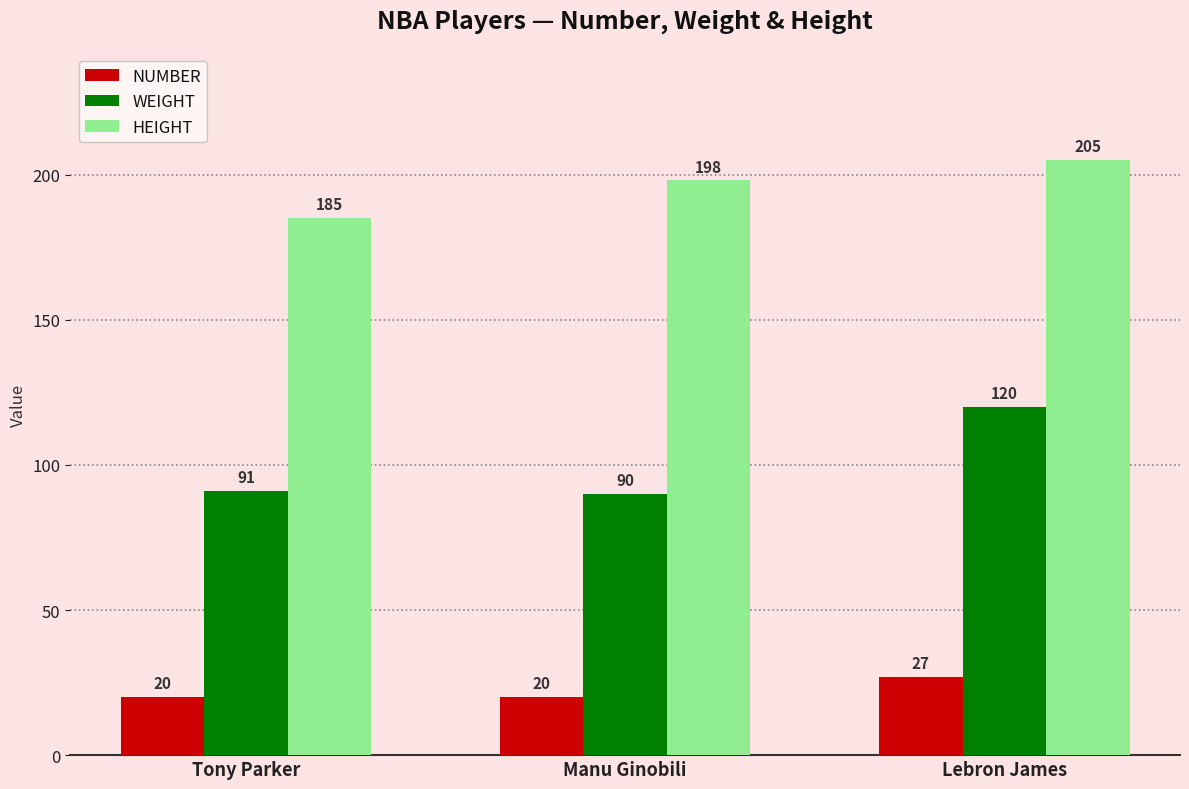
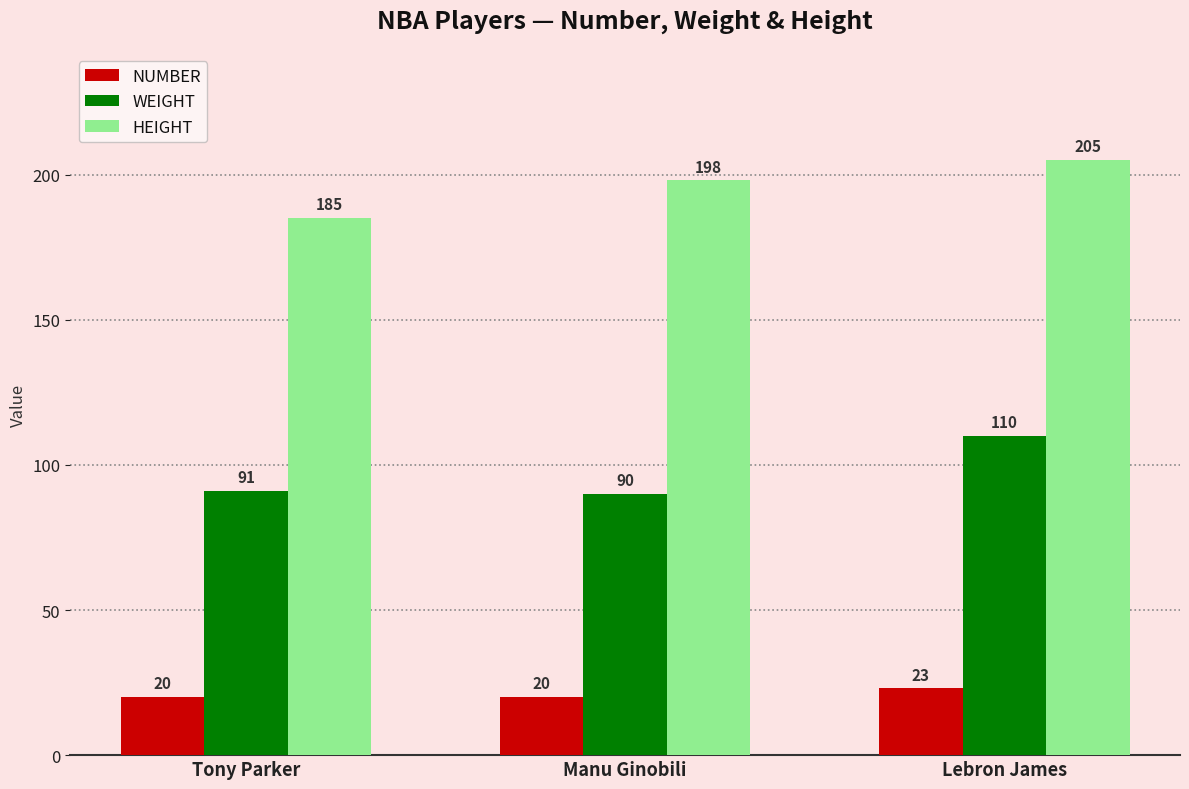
  {
    "NUMBER": {
      "Tony Parker": 20,
      "Manu Ginobili": 20,
-     "Lebron James": 27
+     "Lebron James": 23
    },
    "WEIGHT": {
      "Tony Parker": 91,
      "Manu Ginobili": 90,
-     "Lebron James": 120
+     "Lebron James": 110
    },
    "HEIGHT": {
      "Tony Parker": 185,
      "Manu Ginobili": 198,
      "Lebron James": 205
    }
  }
